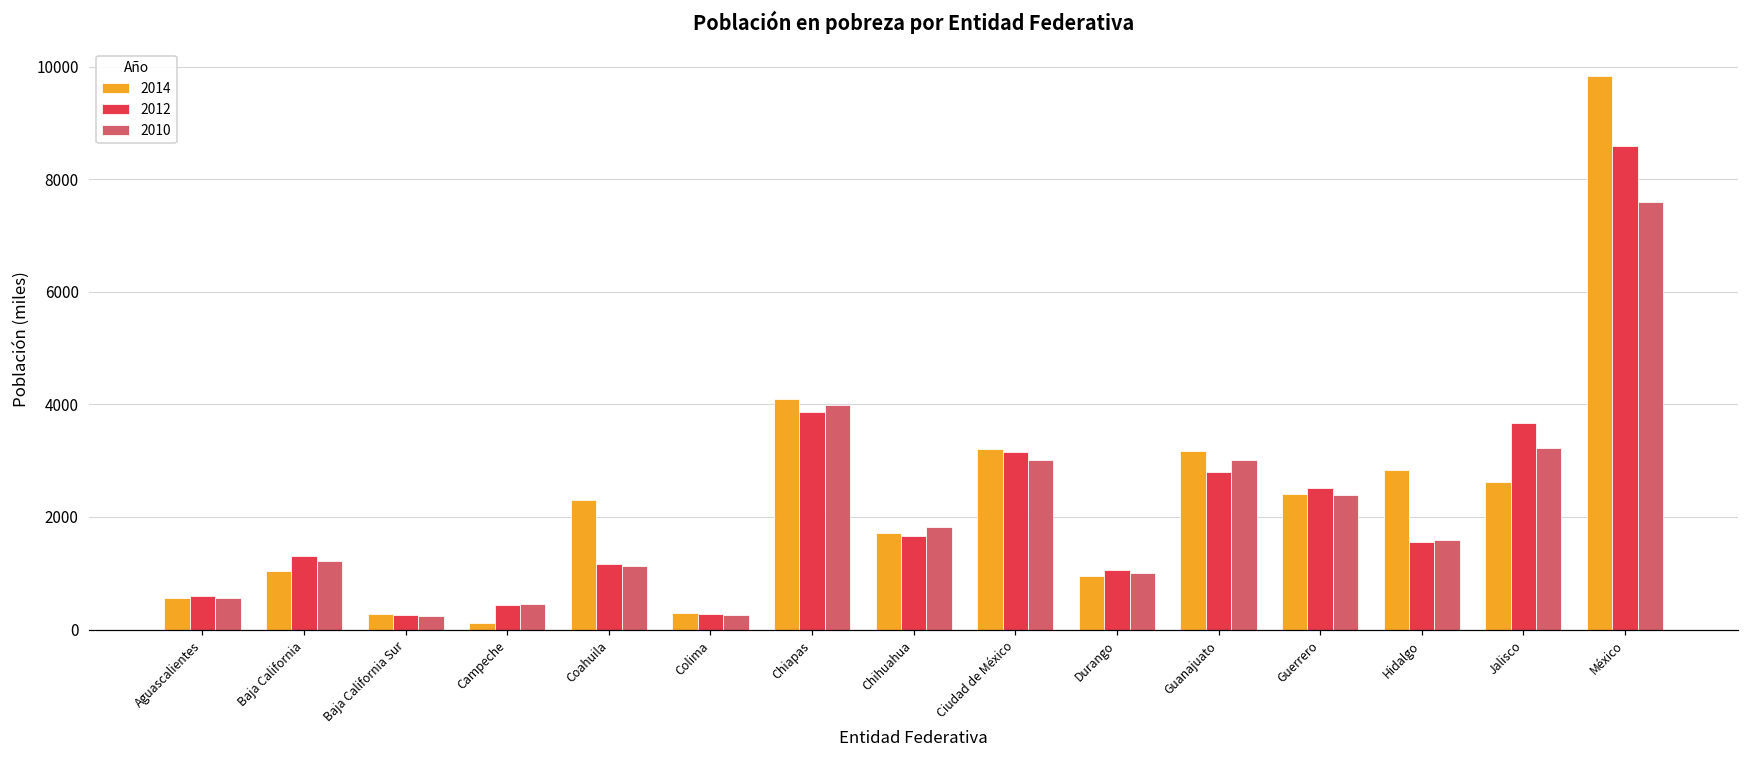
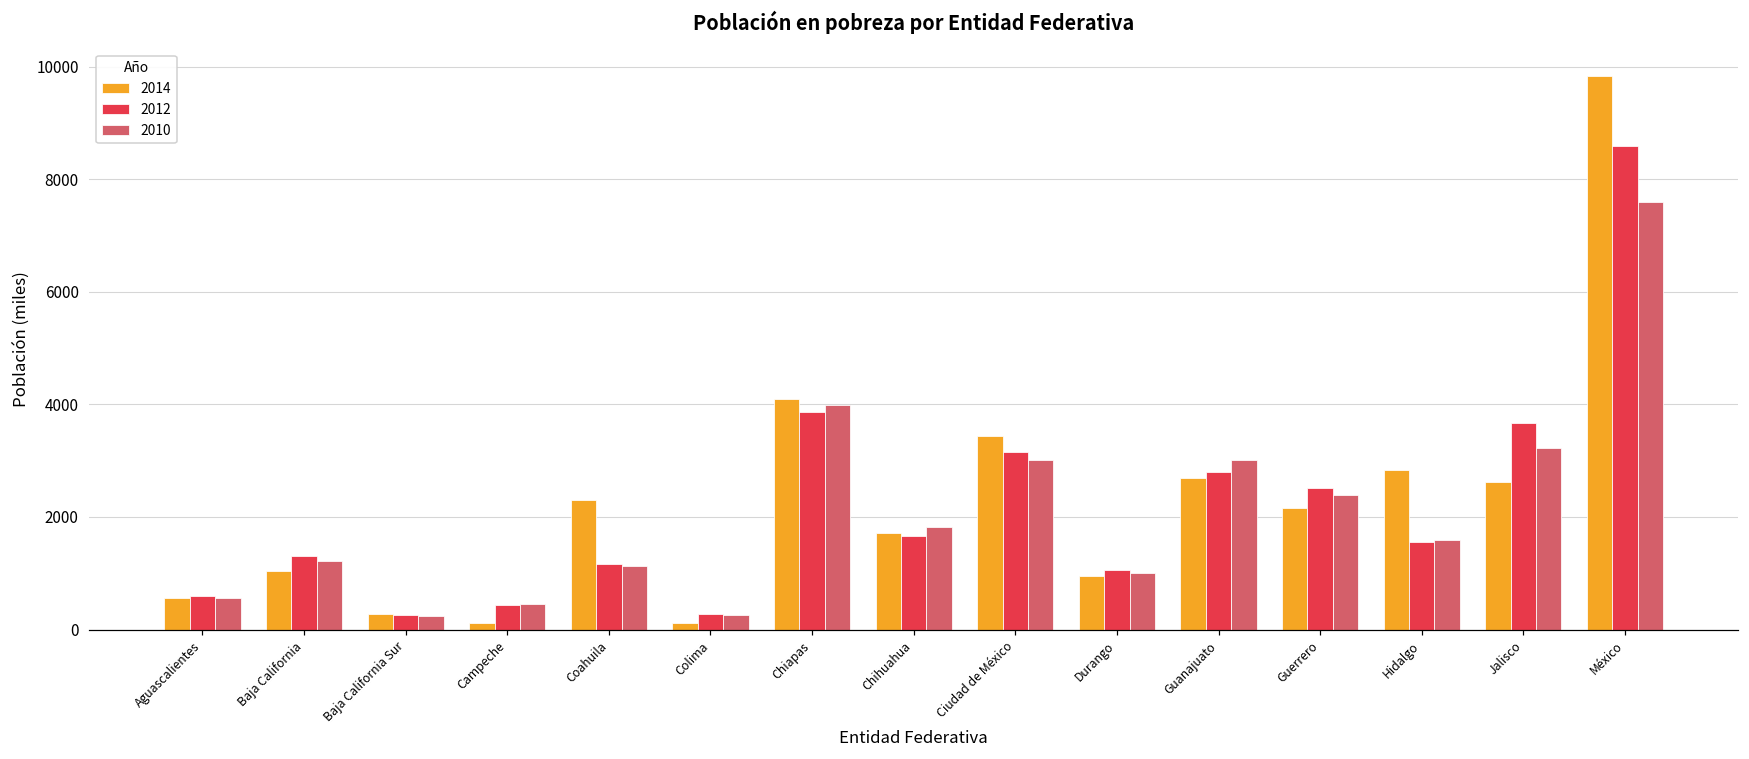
  {
    "2014": {
      "Aguascalientes": 600,
      "Baja California": 1000,
      "Baja California Sur": 300,
      "Campeche": 100,
      "Coahuila": 2300,
-     "Colima": 300,
+     "Colima": 100,
      "Chiapas": 4100,
      "Chihuahua": 1700,
-     "Ciudad de México": 3200,
+     "Ciudad de México": 3400,
      "Durango": 900,
-     "Guanajuato": 3200,
-     "Guerrero": 2400,
+     "Guanajuato": 2700,
+     "Guerrero": 2200,
      "Hidalgo": 2800,
      "Jalisco": 2600,
      "México": 9800
    }
  }
